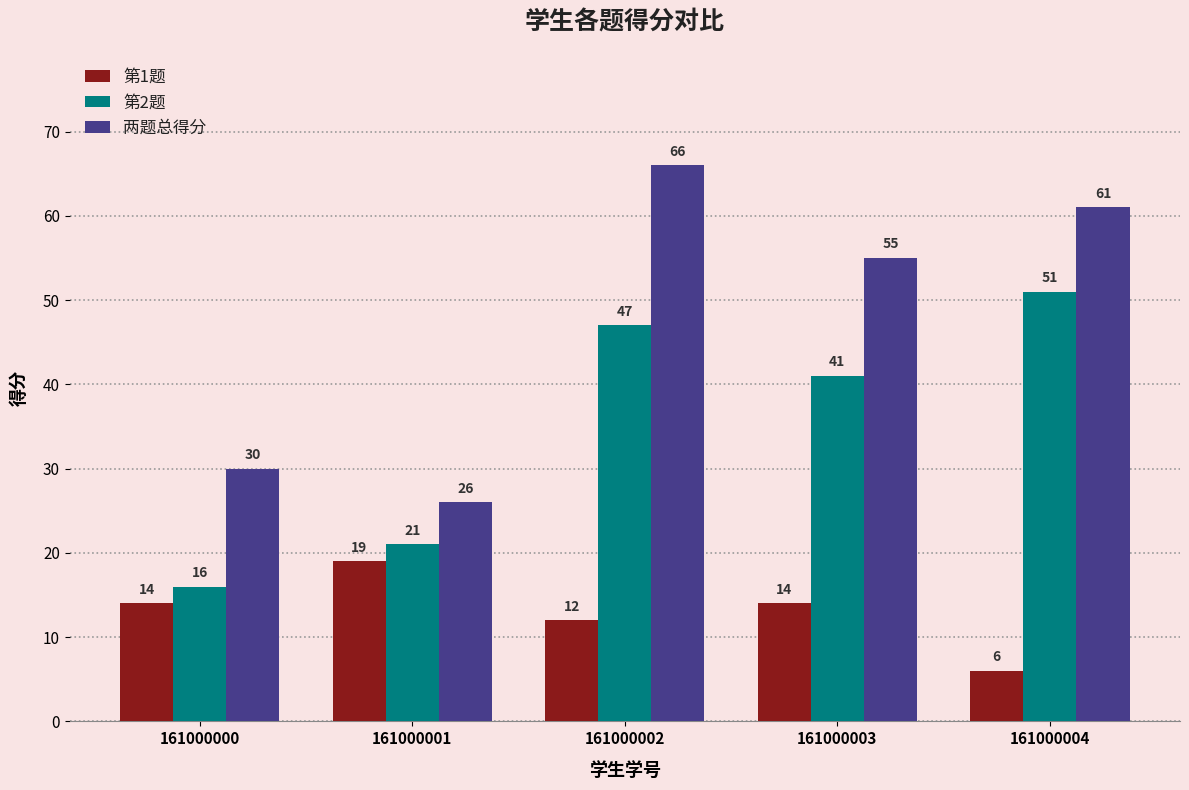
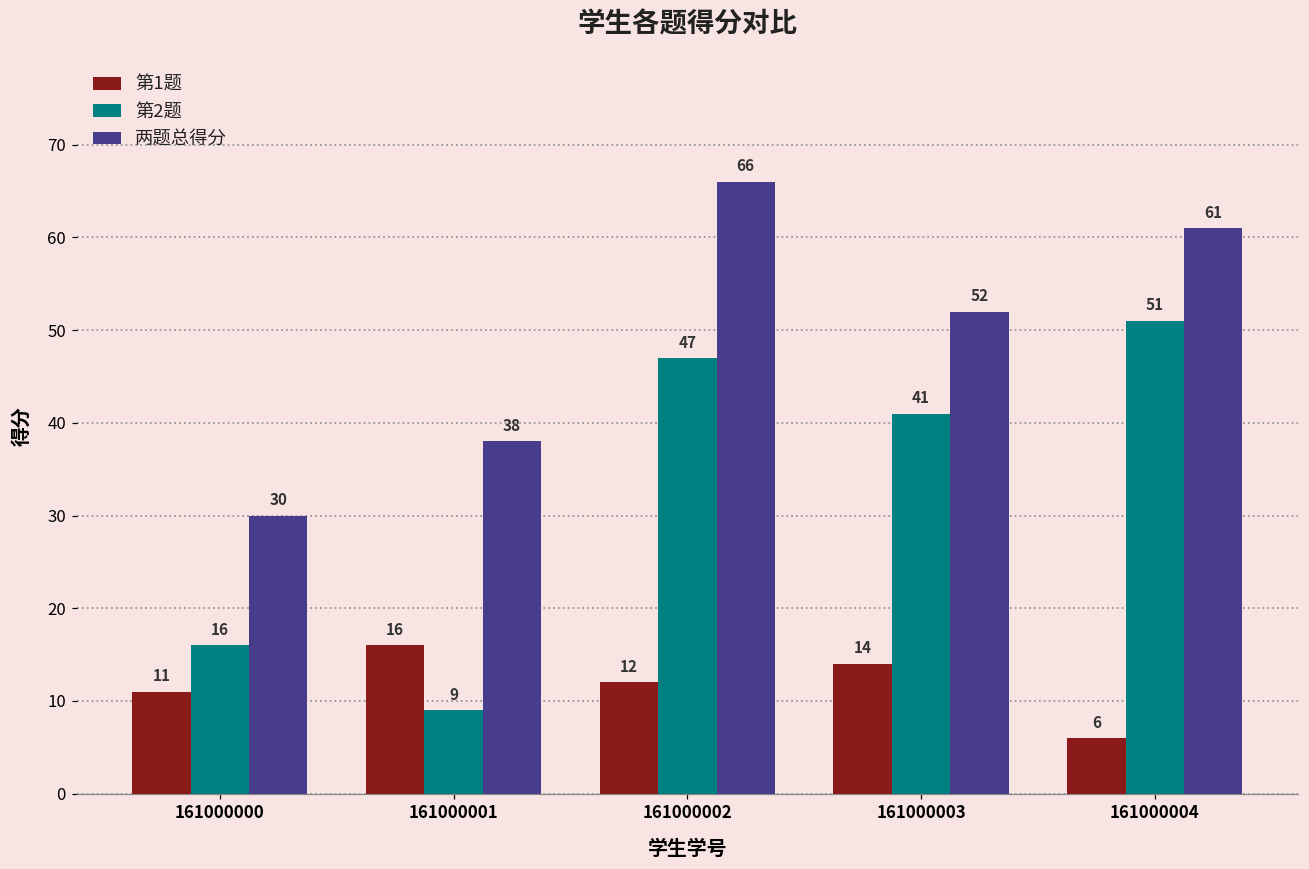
  {
    "第1题": {
-     "161000000": 14,
-     "161000001": 19,
+     "161000000": 11,
+     "161000001": 16,
      "161000002": 12,
      "161000003": 14,
      "161000004": 6
    },
    "第2题": {
      "161000000": 16,
-     "161000001": 21,
+     "161000001": 9,
      "161000002": 47,
      "161000003": 41,
      "161000004": 51
    },
    "两题总得分": {
      "161000000": 30,
-     "161000001": 26,
+     "161000001": 38,
      "161000002": 66,
-     "161000003": 55,
+     "161000003": 52,
      "161000004": 61
    }
  }
